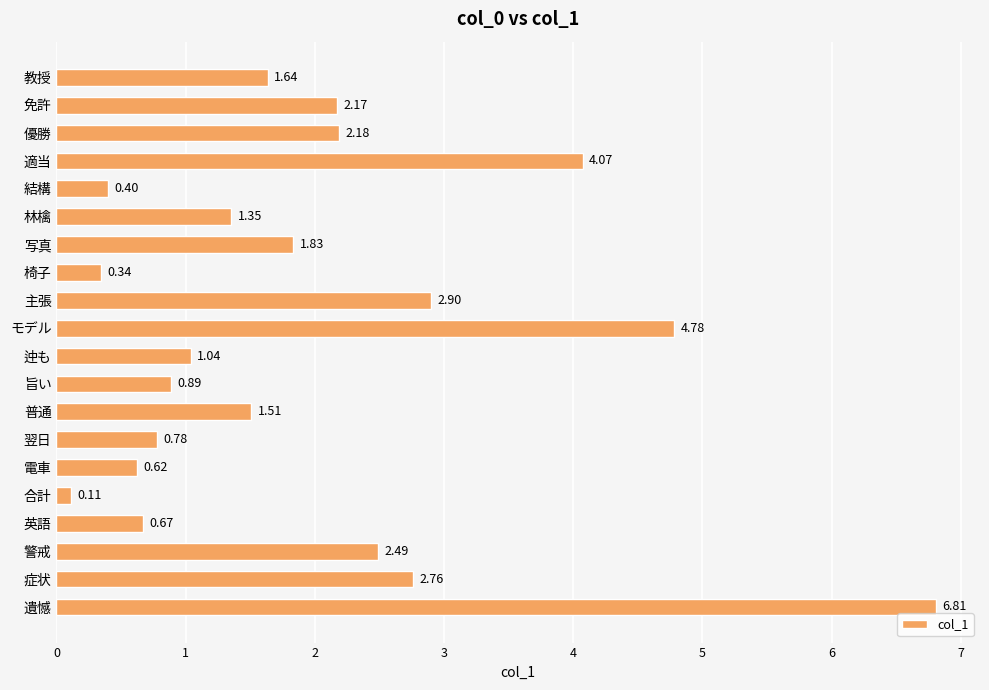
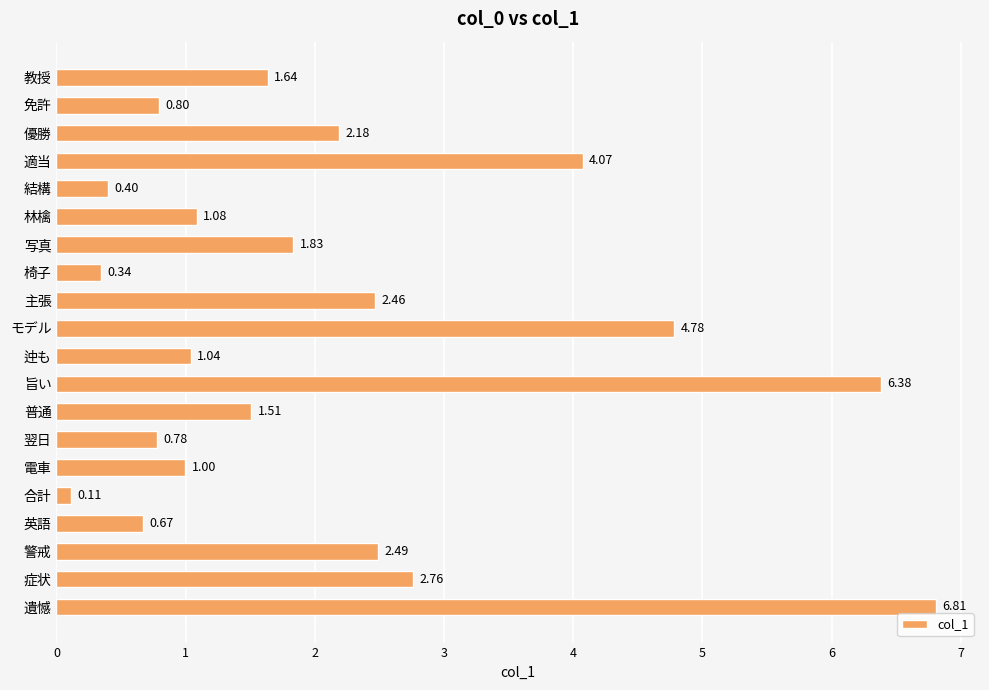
  {
    "教授": 1.64,
-   "免許": 2.17,
+   "免許": 0.80,
    "優勝": 2.18,
    "適当": 4.07,
    "結構": 0.40,
-   "林檎": 1.35,
+   "林檎": 1.08,
    "写真": 1.83,
    "椅子": 0.34,
-   "主張": 2.90,
+   "主張": 2.46,
    "モデル": 4.78,
    "迚も": 1.04,
-   "旨い": 0.89,
+   "旨い": 6.38,
    "普通": 1.51,
    "翌日": 0.78,
-   "電車": 0.62,
+   "電車": 1.00,
    "合計": 0.11,
    "英語": 0.67,
    "警戒": 2.49,
    "症状": 2.76
  }
